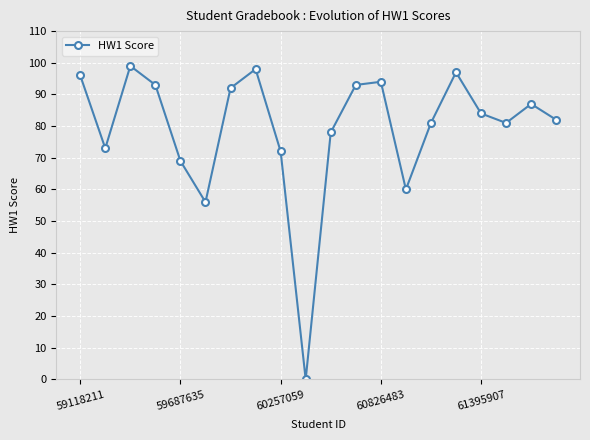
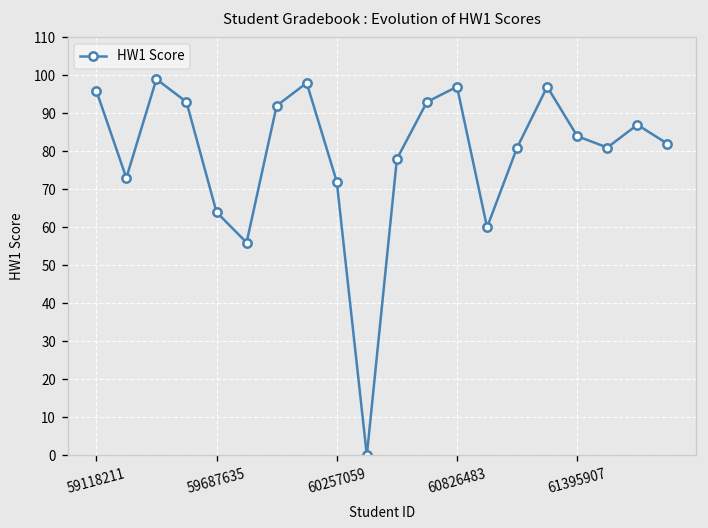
  {
    "59118211": 96,
-   "59687635": 69,
+   "59687635": 64,
    "60257059": 72,
-   "60826483": 94,
+   "60826483": 97,
    "61395907": 84
  }
